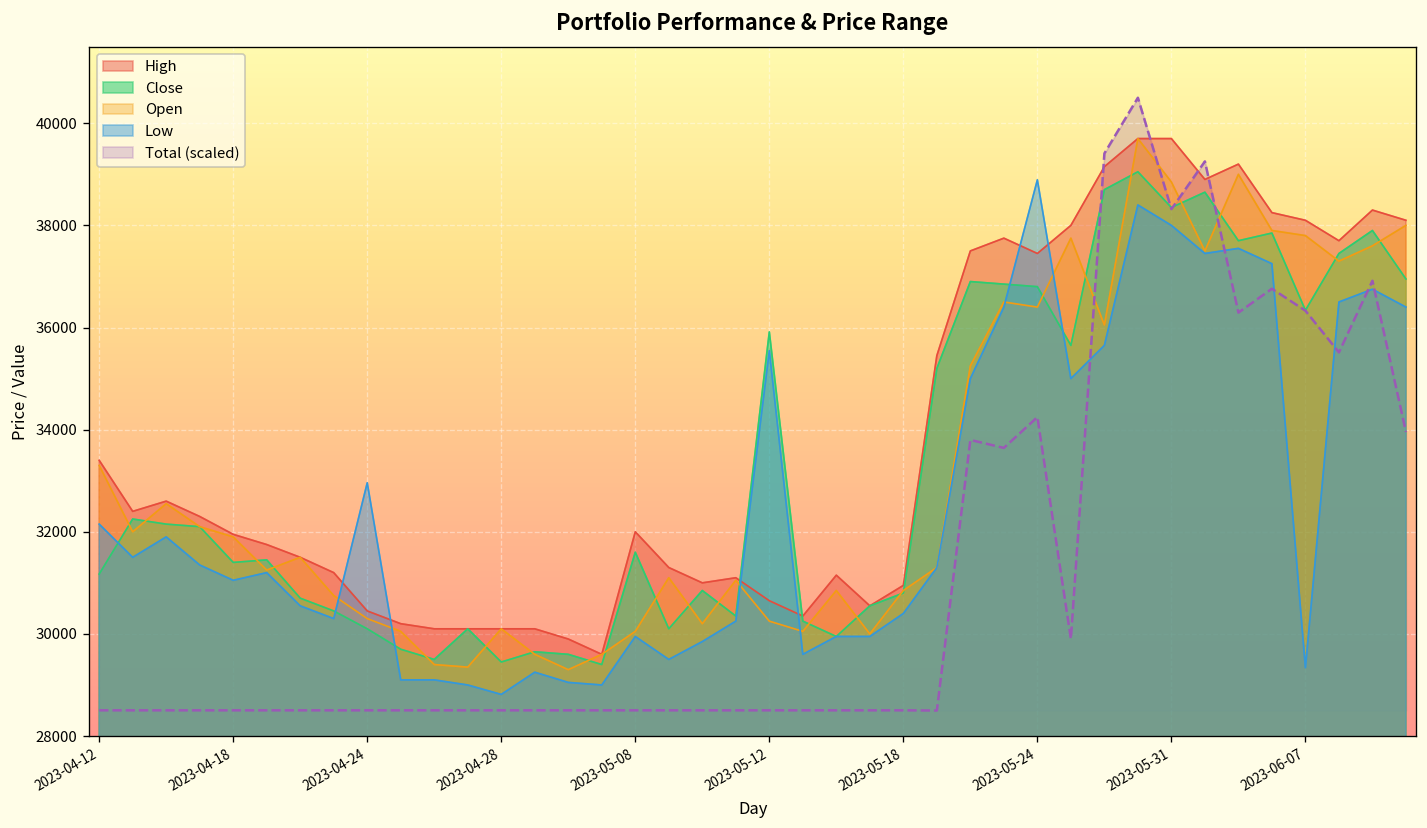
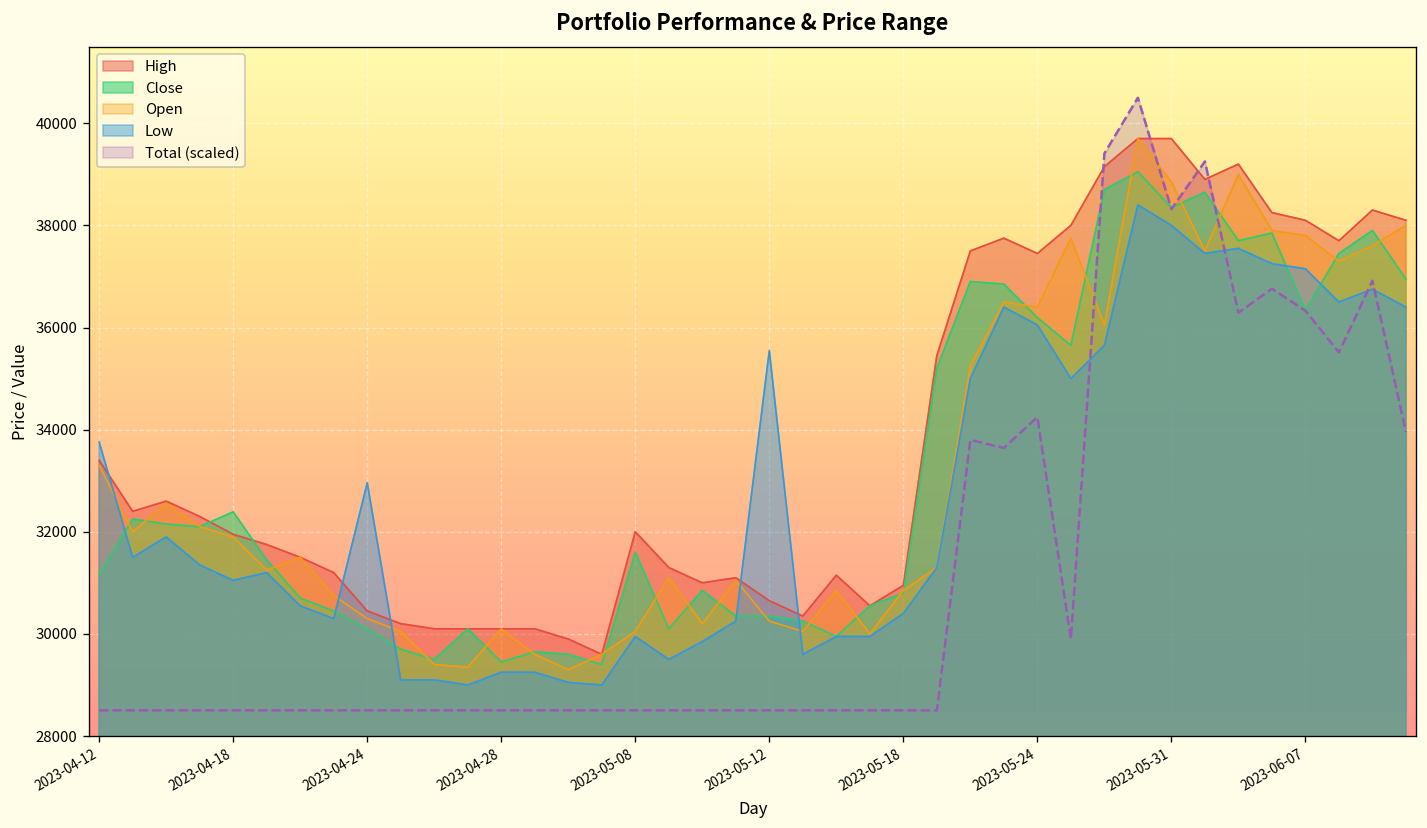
  {
    "Close": {
      "2023-04-12": 31200,
-     "2023-04-18": 31400,
+     "2023-04-18": 32400,
      "2023-04-24": 30100,
      "2023-04-28": 29500,
      "2023-05-08": 31600,
-     "2023-05-12": 35900,
-     "2023-05-24": 36800
+     "2023-05-12": 30400,
+     "2023-05-24": 36200
    },
    "Low": {
-     "2023-04-12": 32200,
+     "2023-04-12": 33800,
      "2023-04-18": 31100,
      "2023-04-24": 33000,
-     "2023-04-28": 28800,
+     "2023-04-28": 29300,
      "2023-05-08": 30000,
      "2023-05-12": 35500,
      "2023-05-18": 30400,
-     "2023-05-24": 38900,
+     "2023-05-24": 36100,
      "2023-05-31": 38000,
-     "2023-06-07": 29300
+     "2023-06-07": 37200
    },
    "Total (scaled)": {
      "2023-04-12": 28500,
      "2023-04-18": 28500,
      "2023-04-24": 28500,
      "2023-04-28": 28500,
      "2023-05-08": 28500,
      "2023-05-12": 28500,
      "2023-05-18": 28500,
      "2023-05-24": 34200
    }
  }
